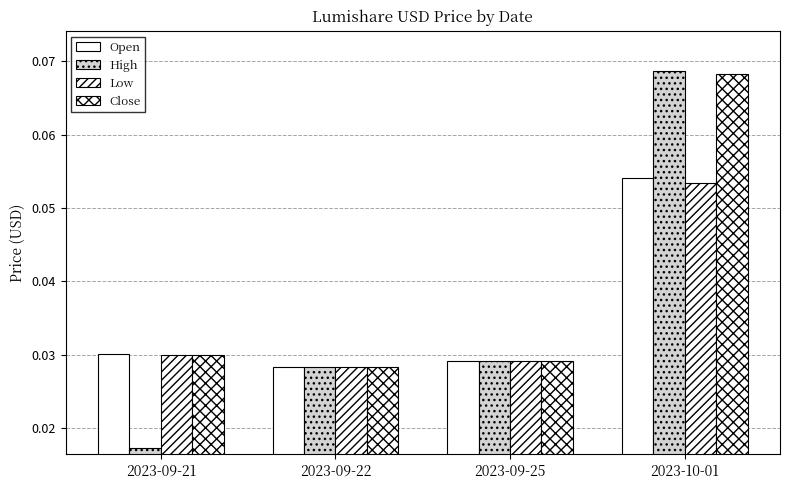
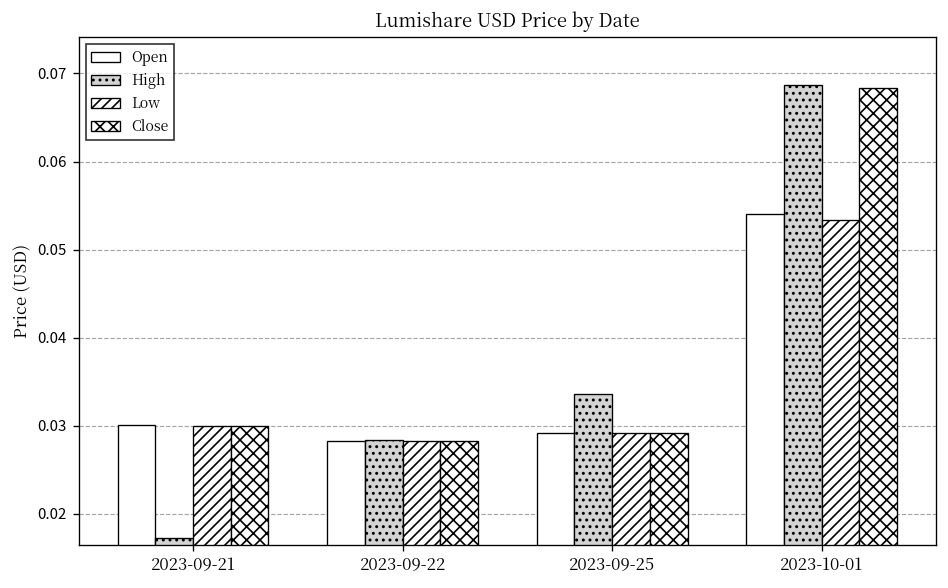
  {
    "High": {
      "2023-09-21": 0.017,
      "2023-09-22": 0.028,
-     "2023-09-25": 0.029,
+     "2023-09-25": 0.034,
      "2023-10-01": 0.069
    }
  }
